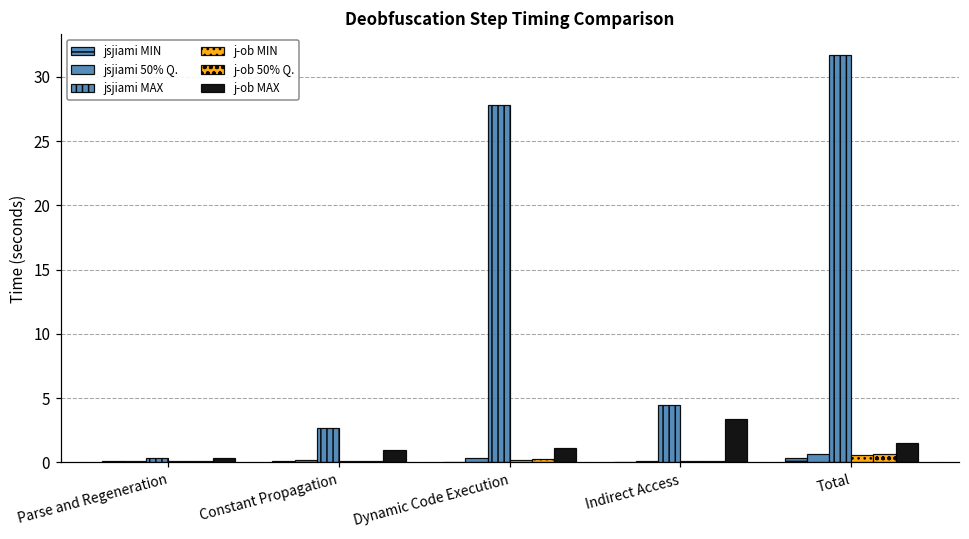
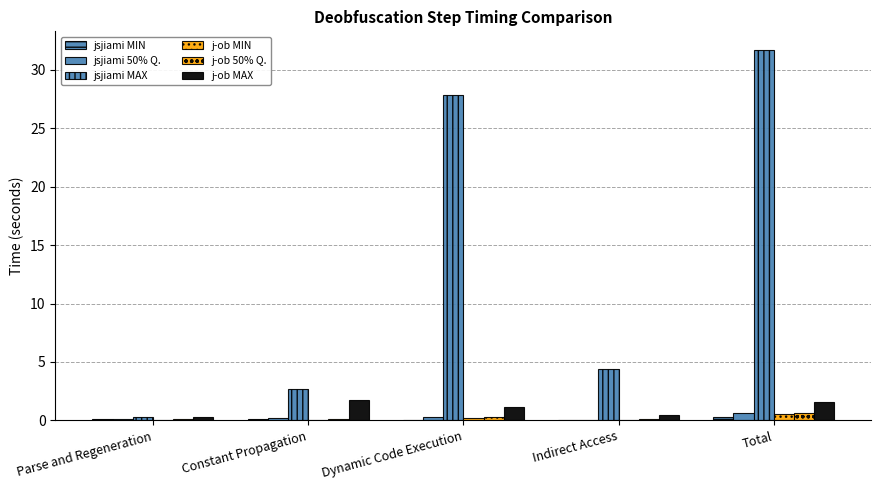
  {
    "j-ob MAX": {
      "Parse and Regeneration": 0.3,
-     "Constant Propagation": 1.0,
+     "Constant Propagation": 1.7,
      "Dynamic Code Execution": 1.1,
-     "Indirect Access": 3.4,
+     "Indirect Access": 0.5,
      "Total": 1.5
    }
  }
